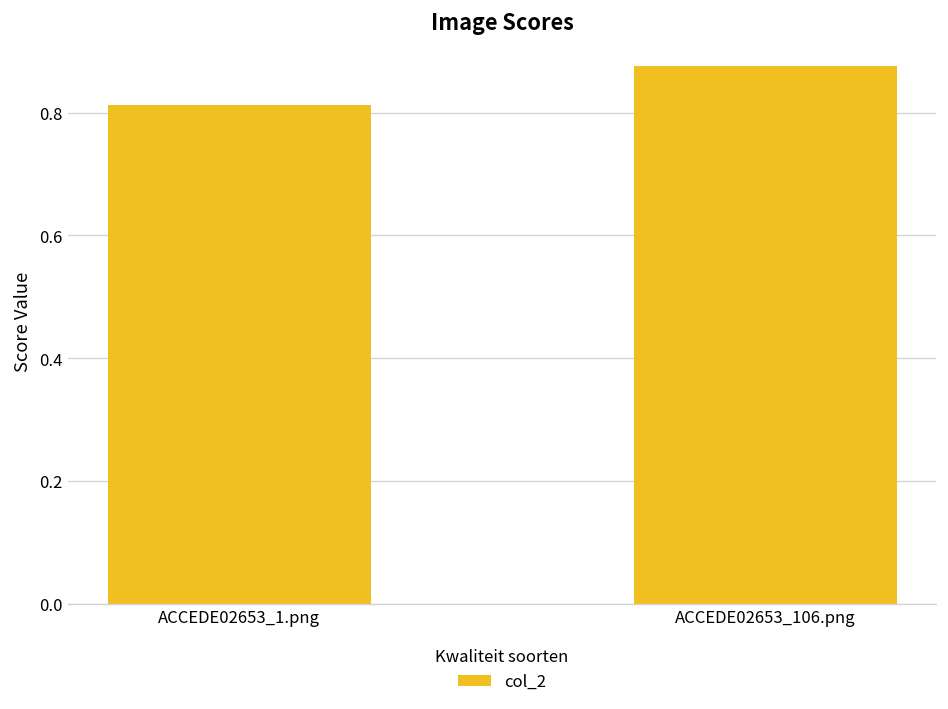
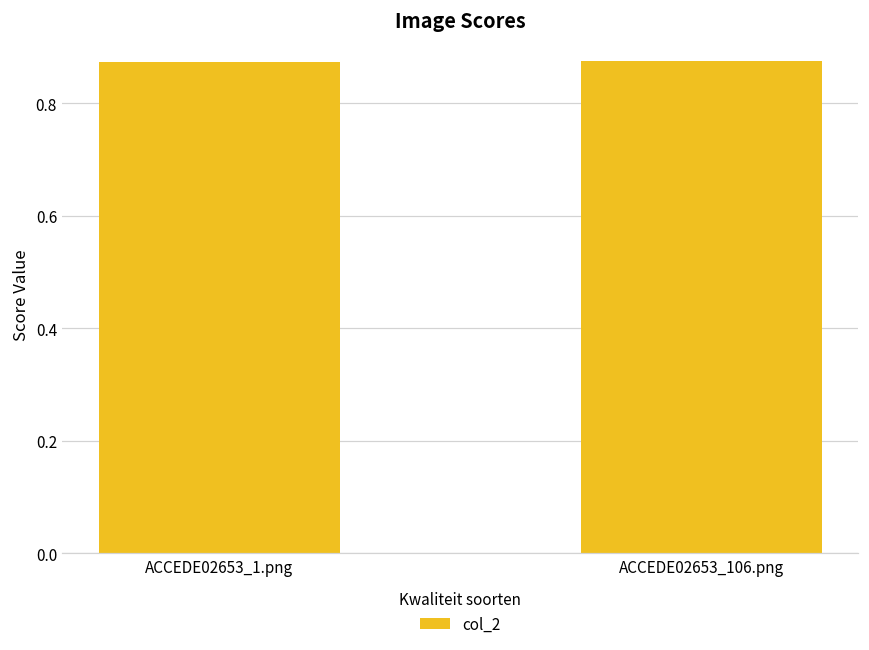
  {
-   "ACCEDE02653_1.png": 0.81,
+   "ACCEDE02653_1.png": 0.87,
    "ACCEDE02653_106.png": 0.88
  }
